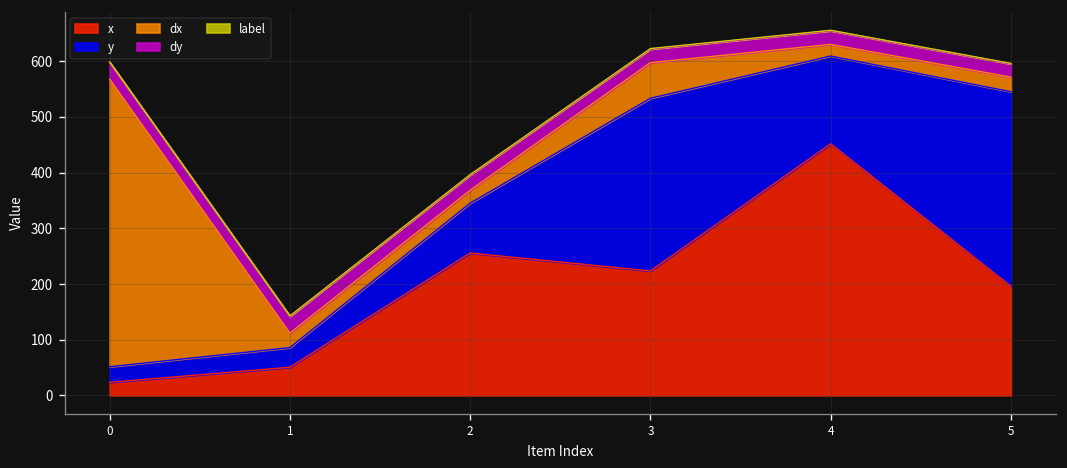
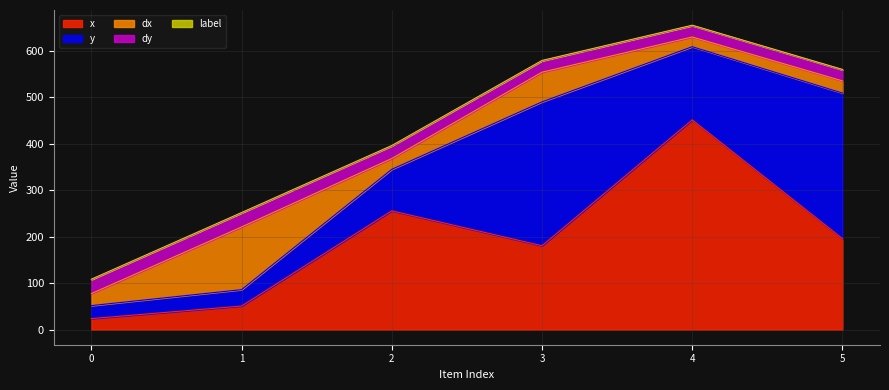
  {
    "x": {
      "0": 20,
      "1": 50,
      "2": 260,
-     "3": 220,
+     "3": 180,
      "4": 450,
      "5": 200
    },
    "y": {
      "0": 30,
      "1": 40,
      "2": 90,
      "3": 310,
      "4": 160,
-     "5": 350
+     "5": 310
    },
    "dx": {
-     "0": 520,
-     "1": 30,
+     "0": 30,
+     "1": 140,
      "2": 20,
      "3": 60,
      "4": 20,
      "5": 30
    }
  }
